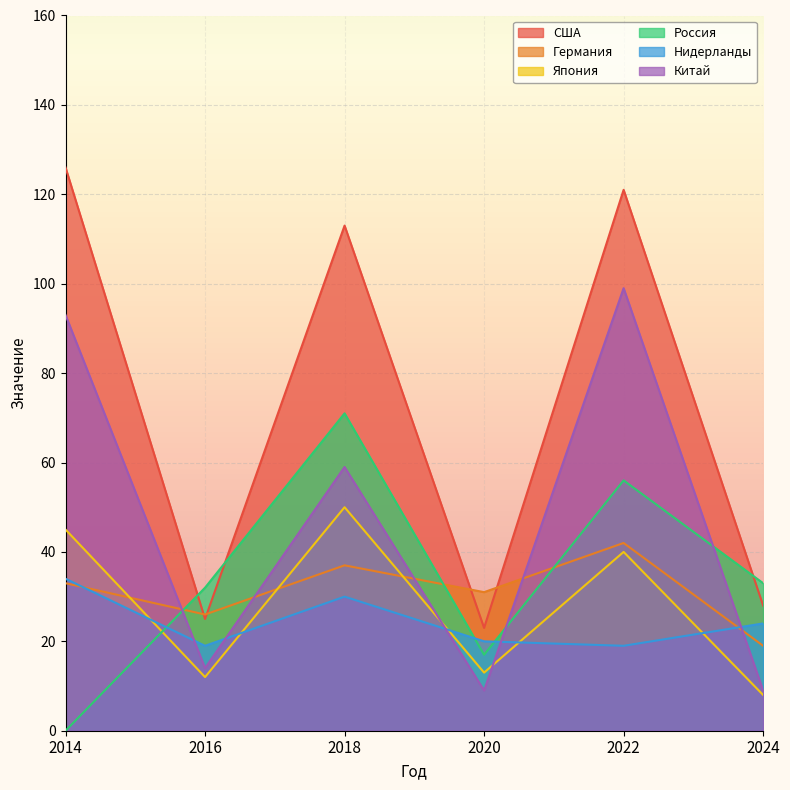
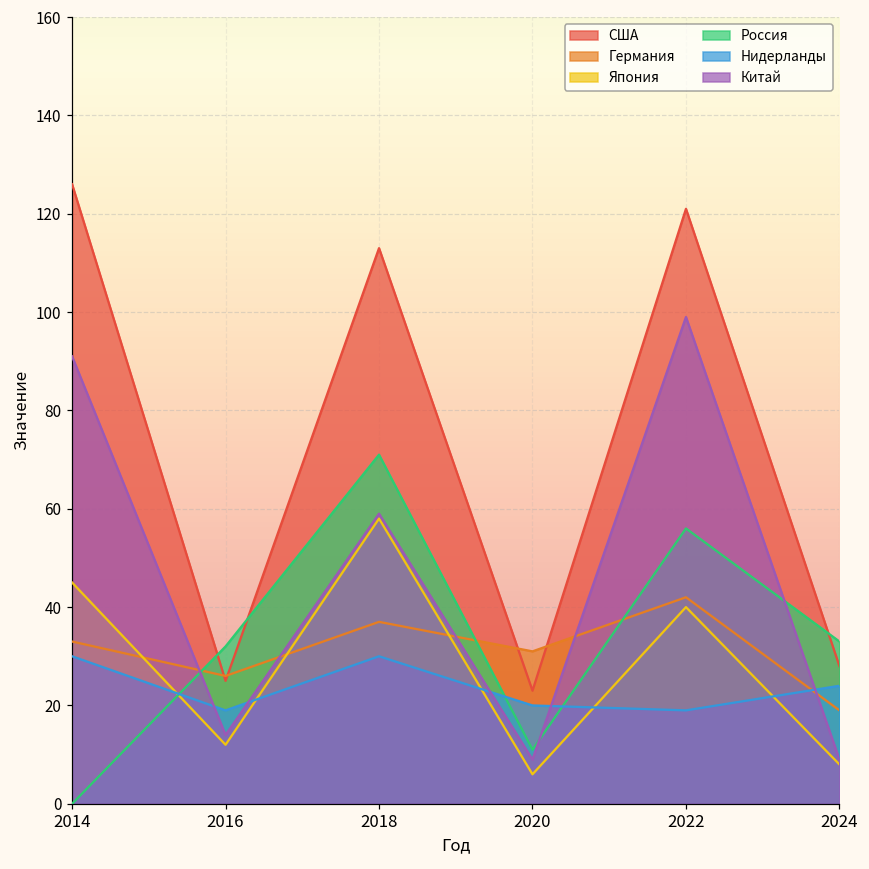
  {
    "Япония": {
      "2014": 45,
      "2016": 12,
-     "2018": 50,
-     "2020": 13,
+     "2018": 58,
+     "2020": 6,
      "2022": 40,
      "2024": 8
    },
    "Россия": {
      "2014": 0,
      "2016": 32,
      "2018": 71,
-     "2020": 17,
+     "2020": 11,
      "2022": 56,
      "2024": 33
    },
    "Нидерланды": {
-     "2014": 34,
+     "2014": 30,
      "2016": 19,
      "2018": 30,
      "2020": 20,
      "2022": 19,
      "2024": 24
    },
    "Китай": {
-     "2014": 93,
+     "2014": 91,
      "2016": 14,
      "2018": 59,
      "2020": 9,
      "2022": 99,
      "2024": 9
    }
  }
